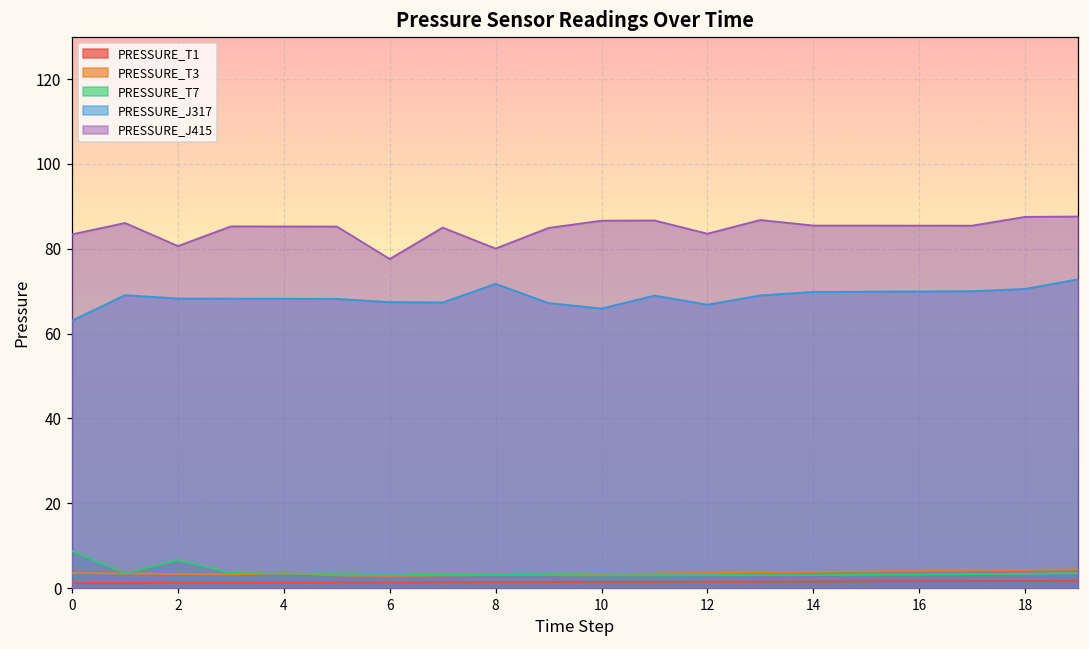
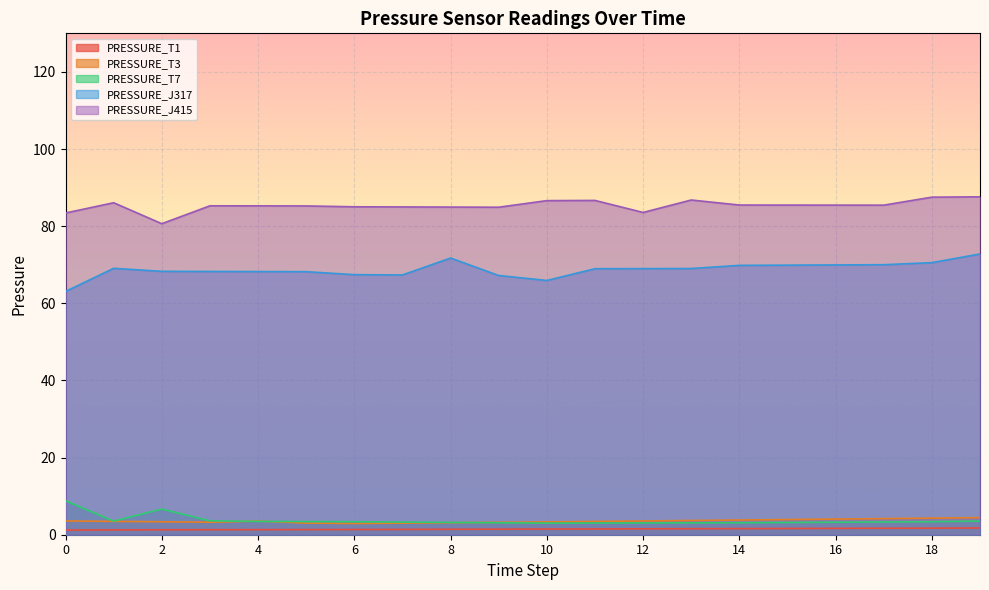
  {
    "PRESSURE_T7": {
      "0": 9,
      "2": 7,
      "14": 3,
      "16": 3,
      "18": 3
    },
    "PRESSURE_J317": {
      "0": 63,
      "2": 68,
      "4": 68,
      "6": 67,
      "8": 72,
      "10": 66,
-     "12": 67,
+     "12": 69,
      "14": 70,
      "16": 70,
      "18": 71
    },
    "PRESSURE_J415": {
      "0": 83,
      "2": 81,
      "4": 85,
-     "6": 78,
-     "8": 80,
+     "6": 85,
+     "8": 85,
      "10": 87,
      "12": 84,
      "14": 85,
      "16": 85,
      "18": 88
    }
  }
